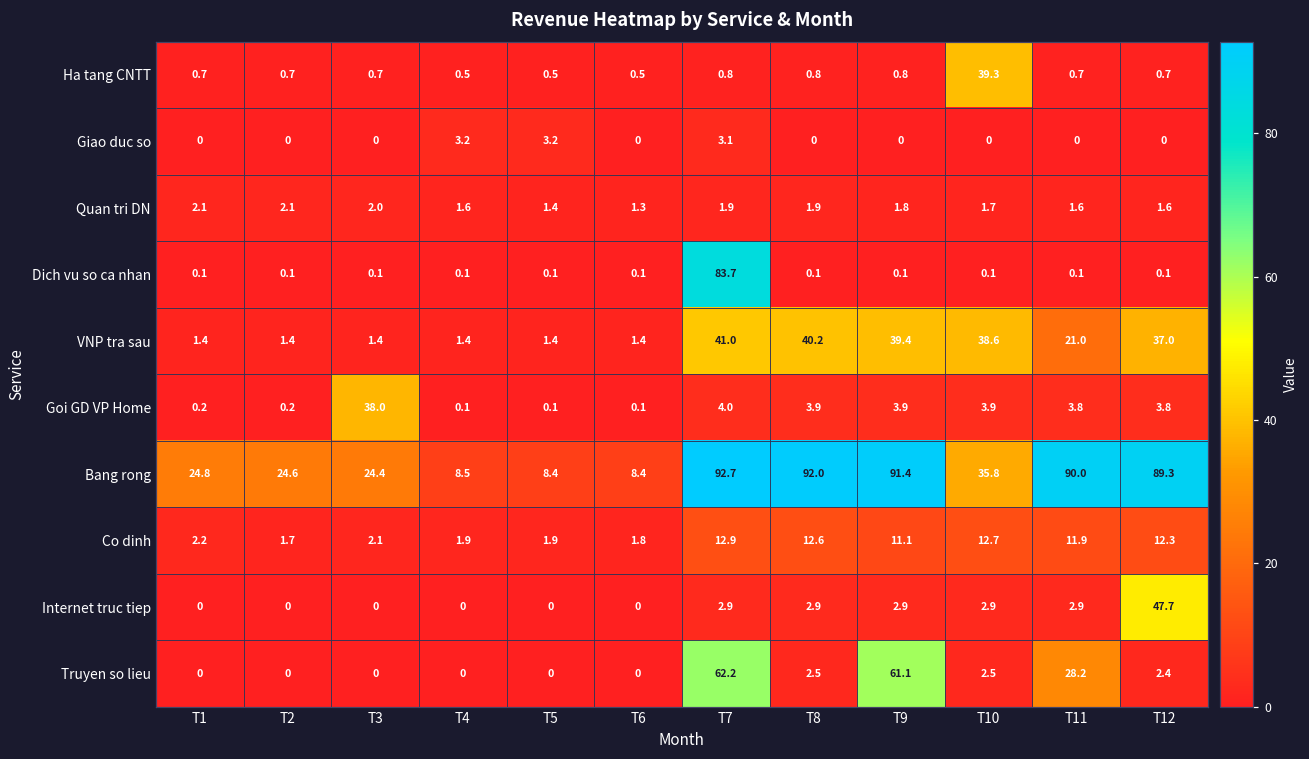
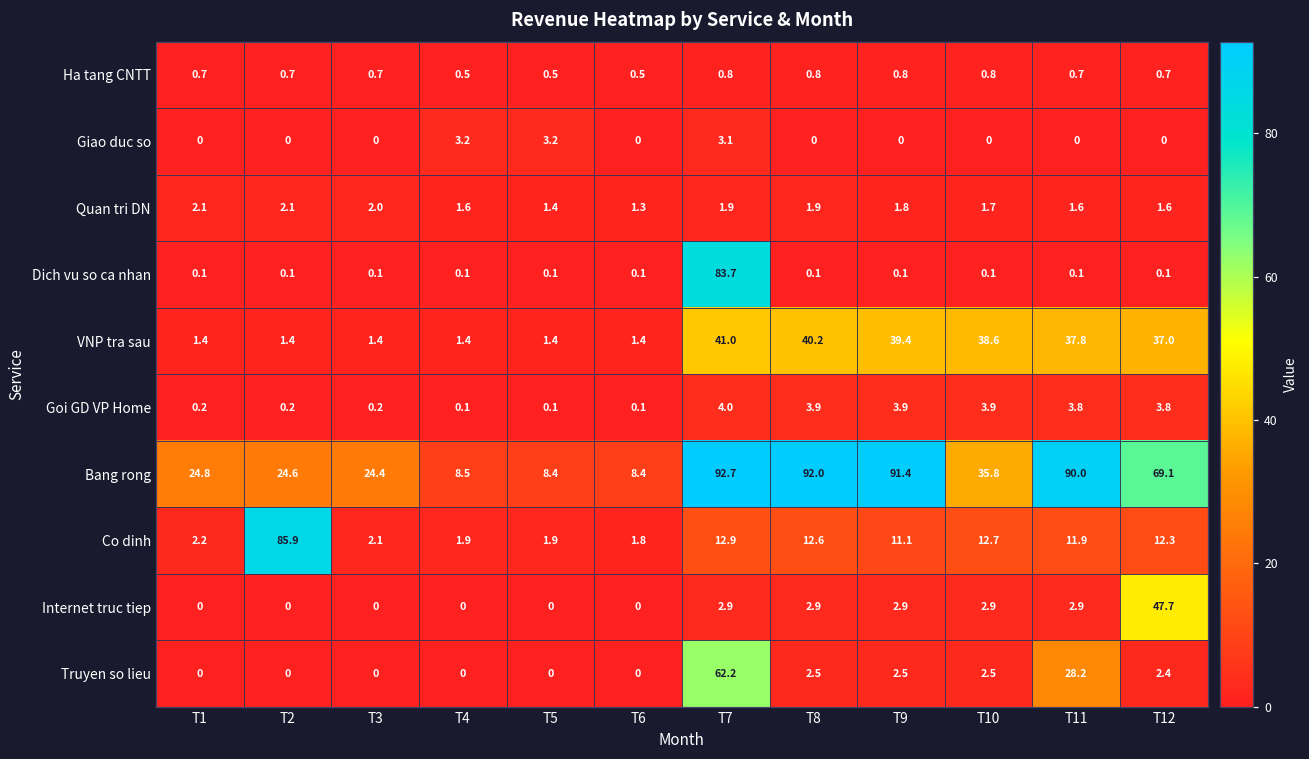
  {
    "Ha tang CNTT": {
      "T1": 0.7,
      "T2": 0.7,
      "T3": 0.7,
      "T4": 0.5,
      "T5": 0.5,
      "T6": 0.5,
      "T7": 0.8,
      "T8": 0.8,
      "T9": 0.8,
-     "T10": 39.3,
+     "T10": 0.8,
      "T11": 0.7,
      "T12": 0.7
    },
    "Giao duc so": {
      "T1": 0,
      "T2": 0,
      "T3": 0,
      "T4": 3.2,
      "T5": 3.2,
      "T6": 0,
      "T7": 3.1,
      "T8": 0,
      "T9": 0,
      "T10": 0,
      "T11": 0,
      "T12": 0
    },
    "Quan tri DN": {
      "T1": 2.1,
      "T2": 2.1,
      "T3": 2.0,
      "T4": 1.6,
      "T5": 1.4,
      "T6": 1.3,
      "T7": 1.9,
      "T8": 1.9,
      "T9": 1.8,
      "T10": 1.7,
      "T11": 1.6,
      "T12": 1.6
    },
    "Dich vu so ca nhan": {
      "T1": 0.1,
      "T2": 0.1,
      "T3": 0.1,
      "T4": 0.1,
      "T5": 0.1,
      "T6": 0.1,
      "T7": 83.7,
      "T8": 0.1,
      "T9": 0.1,
      "T10": 0.1,
      "T11": 0.1,
      "T12": 0.1
    },
    "VNP tra sau": {
      "T1": 1.4,
      "T2": 1.4,
      "T3": 1.4,
      "T4": 1.4,
      "T5": 1.4,
      "T6": 1.4,
      "T7": 41.0,
      "T8": 40.2,
      "T9": 39.4,
      "T10": 38.6,
-     "T11": 21.0,
+     "T11": 37.8,
      "T12": 37.0
    },
    "Goi GD VP Home": {
      "T1": 0.2,
      "T2": 0.2,
-     "T3": 38.0,
+     "T3": 0.2,
      "T4": 0.1,
      "T5": 0.1,
      "T6": 0.1,
      "T7": 4.0,
      "T8": 3.9,
      "T9": 3.9,
      "T10": 3.9,
      "T11": 3.8,
      "T12": 3.8
    },
    "Bang rong": {
      "T1": 24.8,
      "T2": 24.6,
      "T3": 24.4,
      "T4": 8.5,
      "T5": 8.4,
      "T6": 8.4,
      "T7": 92.7,
      "T8": 92.0,
      "T9": 91.4,
      "T10": 35.8,
      "T11": 90.0,
-     "T12": 89.3
+     "T12": 69.1
    },
    "Co dinh": {
      "T1": 2.2,
-     "T2": 1.7,
+     "T2": 85.9,
      "T3": 2.1,
      "T4": 1.9,
      "T5": 1.9,
      "T6": 1.8,
      "T7": 12.9,
      "T8": 12.6,
      "T9": 11.1,
      "T10": 12.7,
      "T11": 11.9,
      "T12": 12.3
    },
    "Internet truc tiep": {
      "T1": 0,
      "T2": 0,
      "T3": 0,
      "T4": 0,
      "T5": 0,
      "T6": 0,
      "T7": 2.9,
      "T8": 2.9,
      "T9": 2.9,
      "T10": 2.9,
      "T11": 2.9,
      "T12": 47.7
    },
    "Truyen so lieu": {
      "T1": 0,
      "T2": 0,
      "T3": 0,
      "T4": 0,
      "T5": 0,
      "T6": 0,
      "T7": 62.2,
      "T8": 2.5,
-     "T9": 61.1,
+     "T9": 2.5,
      "T10": 2.5,
      "T11": 28.2,
      "T12": 2.4
    }
  }
